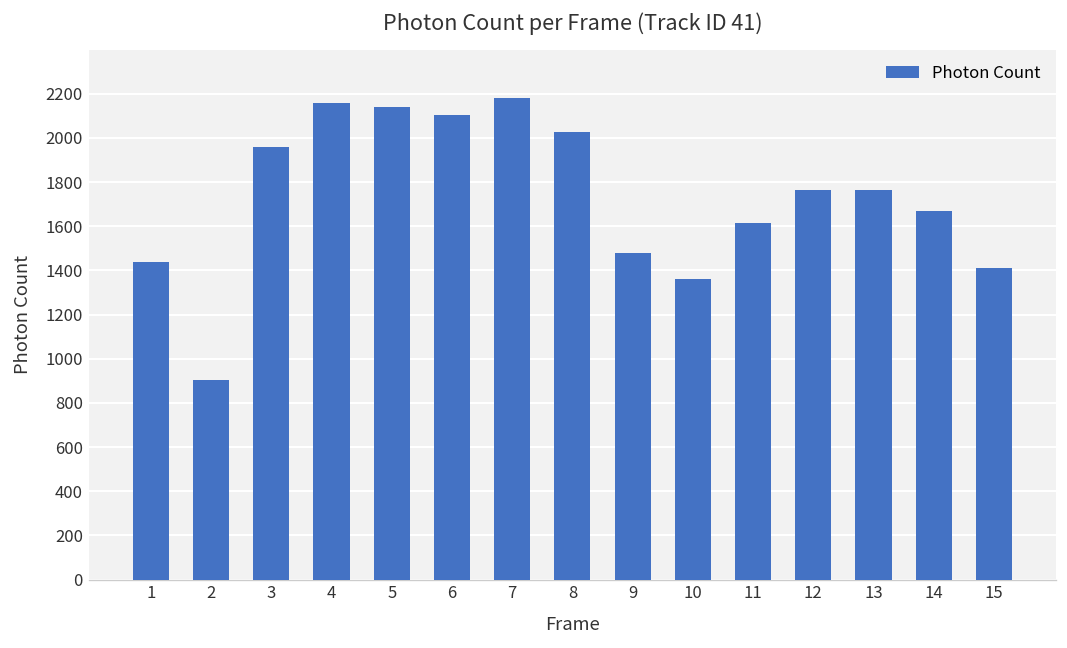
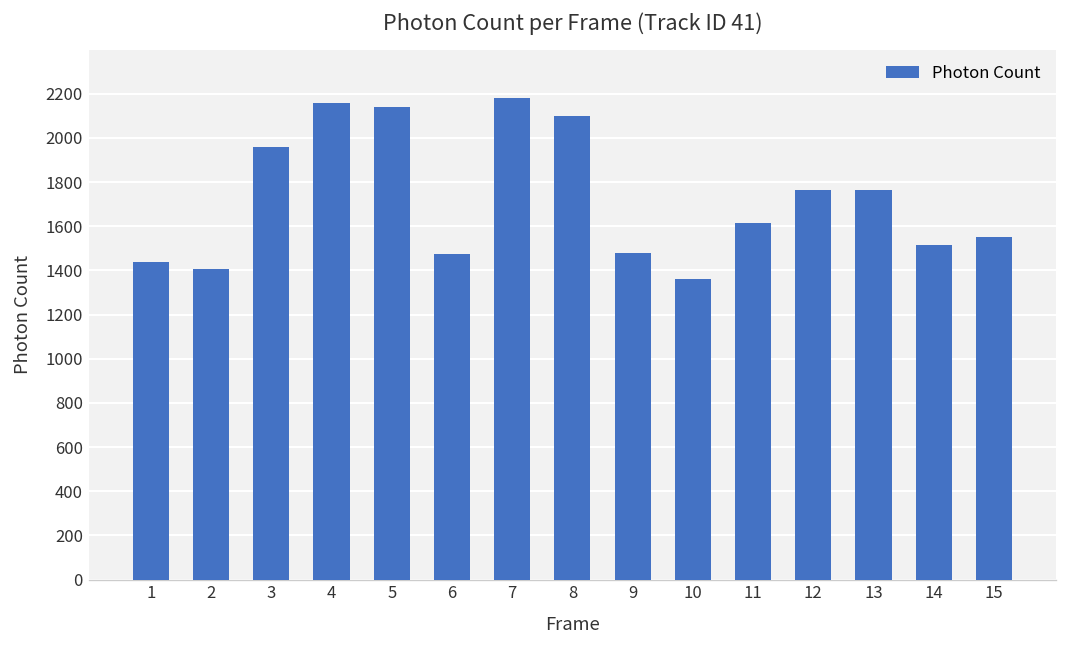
  {
    "1": 1440,
-   "2": 910,
+   "2": 1410,
    "3": 1960,
    "4": 2160,
    "5": 2140,
-   "6": 2100,
+   "6": 1470,
    "7": 2180,
-   "8": 2030,
+   "8": 2100,
    "9": 1480,
    "10": 1360,
    "11": 1620,
    "12": 1760,
    "13": 1770,
-   "14": 1670,
-   "15": 1410
+   "14": 1510,
+   "15": 1550
  }
